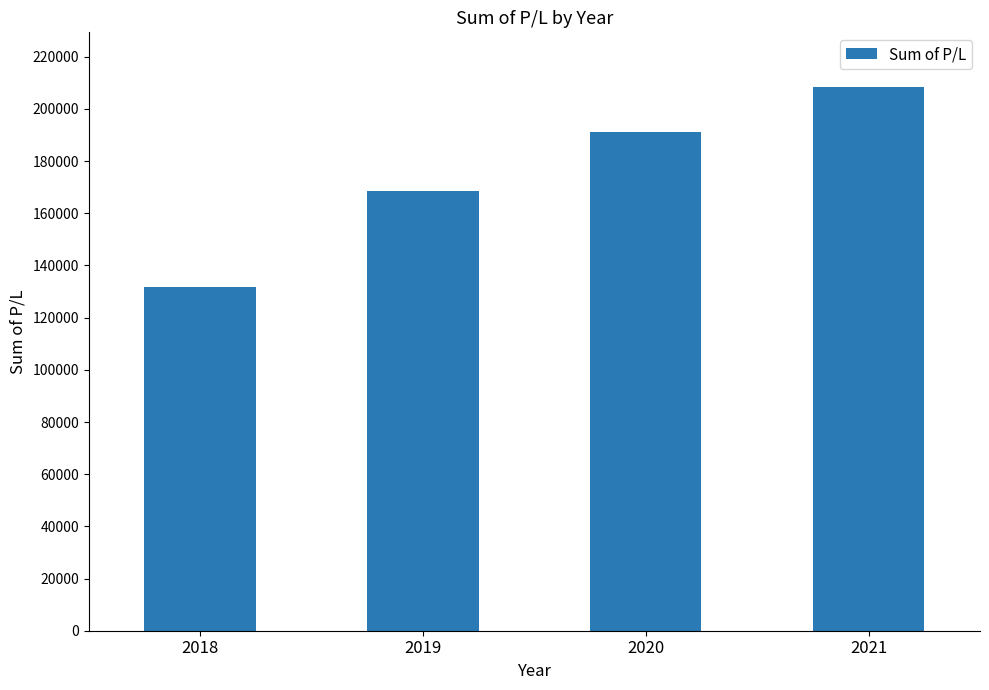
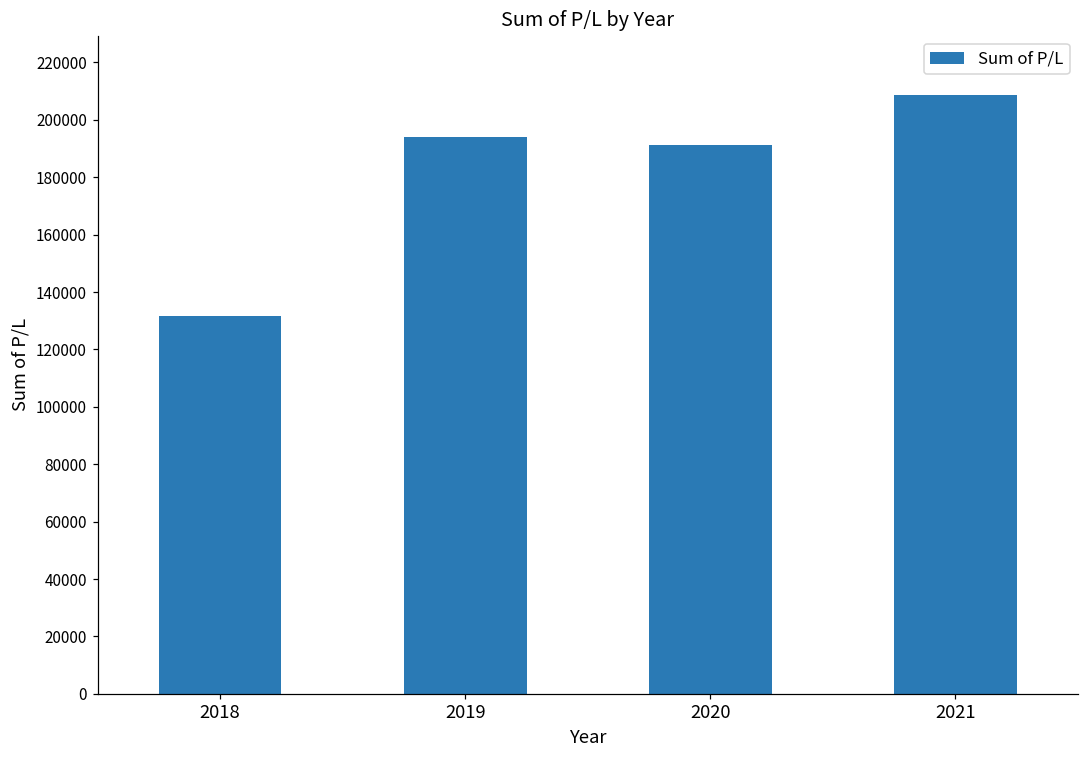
  {
    "2018": 132000,
-   "2019": 169000,
+   "2019": 194000,
    "2020": 191000,
    "2021": 209000
  }
